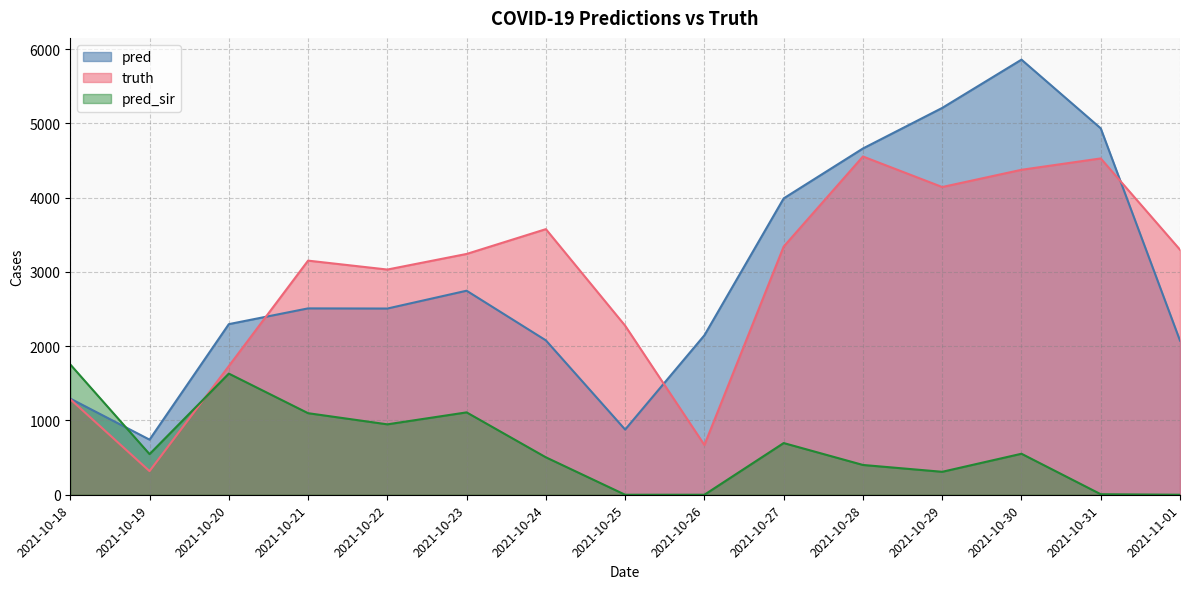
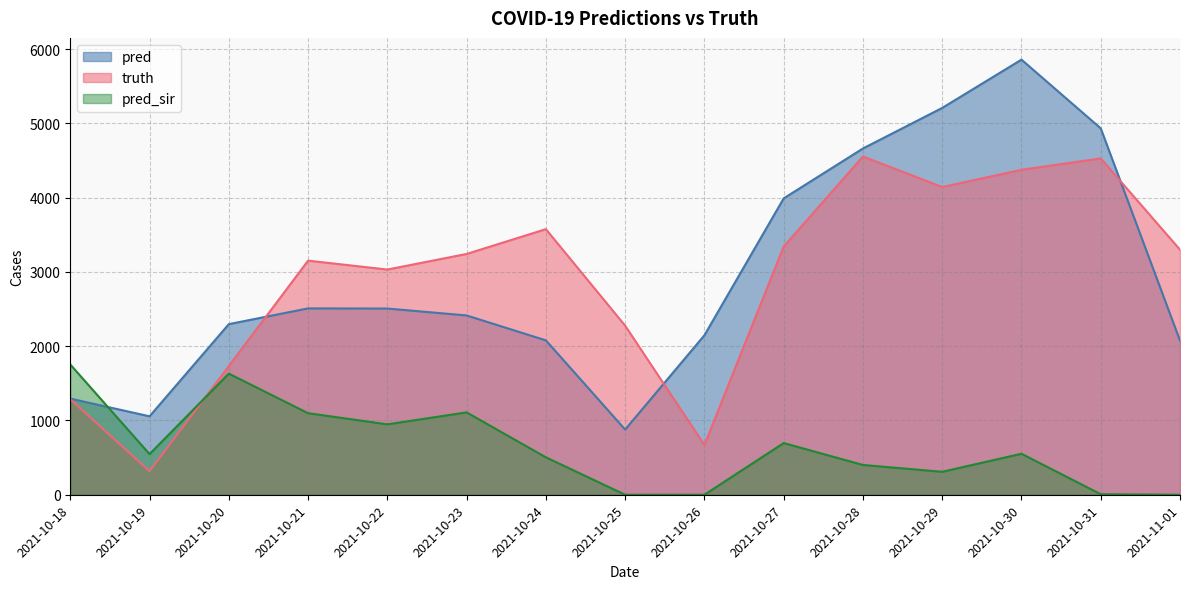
  {
    "pred": {
-     "2021-10-19": 700,
+     "2021-10-19": 1100,
      "2021-10-20": 2300,
      "2021-10-21": 2500,
      "2021-10-22": 2500,
-     "2021-10-23": 2700,
+     "2021-10-23": 2400,
      "2021-10-24": 2100,
      "2021-10-25": 900,
      "2021-10-26": 2100,
      "2021-10-27": 4000,
      "2021-10-28": 4700,
      "2021-10-29": 5200,
      "2021-10-30": 5900,
      "2021-10-31": 4900,
      "2021-11-01": 2100
    },
    "truth": {
      "2021-10-19": 300,
      "2021-10-20": 1700,
      "2021-10-21": 3200,
      "2021-10-22": 3000,
      "2021-10-23": 3200,
      "2021-10-24": 3600,
      "2021-10-25": 2300,
      "2021-10-26": 700,
      "2021-10-27": 3300,
      "2021-10-28": 4600,
      "2021-10-29": 4100,
      "2021-10-30": 4400,
      "2021-10-31": 4500,
      "2021-11-01": 3300
    },
    "pred_sir": {
      "2021-10-18": 1800,
      "2021-10-19": 500,
      "2021-10-20": 1600,
      "2021-10-21": 1100,
      "2021-10-22": 900,
      "2021-10-23": 1100,
      "2021-10-24": 500,
      "2021-10-25": 0,
      "2021-10-26": 0,
      "2021-10-27": 700,
      "2021-10-28": 400,
      "2021-10-29": 300,
      "2021-10-30": 600,
      "2021-10-31": 0,
      "2021-11-01": 0
    }
  }
